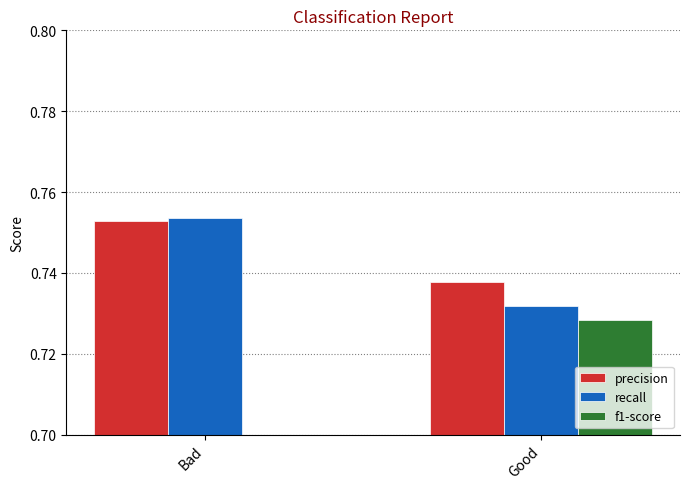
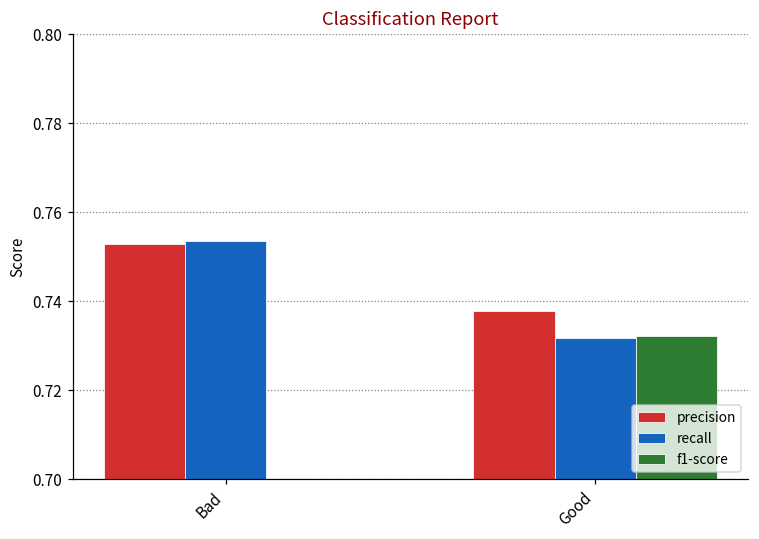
  {
    "precision": {
      "Bad": 0.753,
      "Good": 0.738
    },
    "recall": {
      "Bad": 0.754,
      "Good": 0.732
    },
    "f1-score": {
-     "Good": 0.728
+     "Good": 0.732
    }
  }
